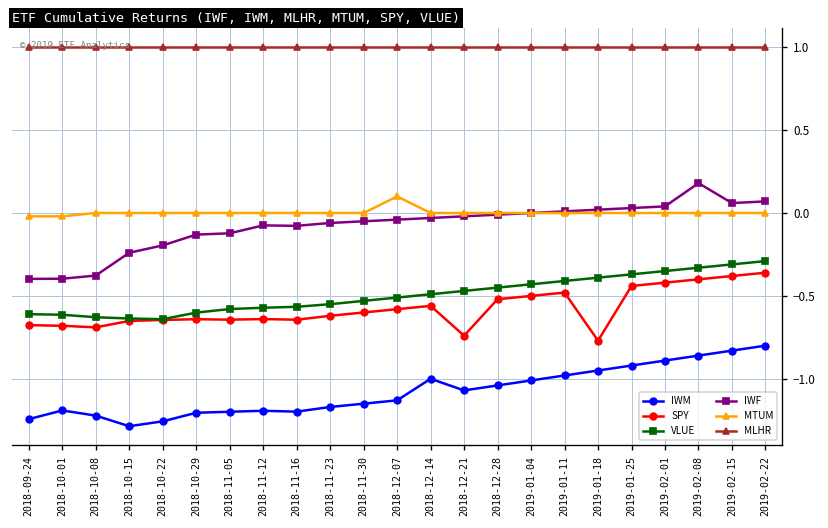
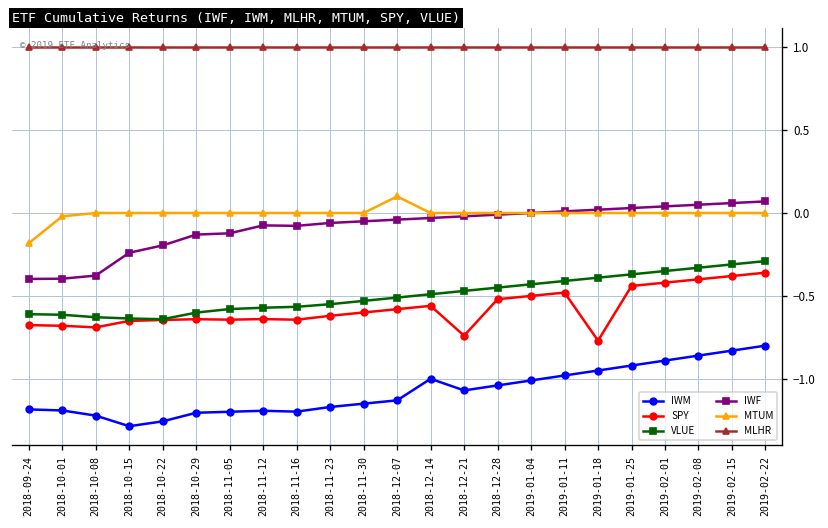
  {
    "IWM": {
-     "2018-09-24": -1.24,
+     "2018-09-24": -1.18,
      "2018-10-01": -1.19,
      "2018-10-08": -1.22,
      "2018-10-15": -1.29,
      "2018-10-22": -1.26,
      "2018-10-29": -1.20,
      "2018-11-05": -1.20,
      "2018-11-12": -1.19,
      "2018-11-16": -1.20,
      "2018-11-23": -1.17,
      "2018-11-30": -1.15,
      "2018-12-07": -1.13,
      "2018-12-14": -1.00,
      "2018-12-21": -1.07,
      "2018-12-28": -1.04,
      "2019-01-04": -1.01,
      "2019-01-11": -0.98,
      "2019-01-18": -0.95,
      "2019-01-25": -0.92,
      "2019-02-01": -0.89,
      "2019-02-08": -0.86,
      "2019-02-15": -0.83,
      "2019-02-22": -0.80
    },
    "SPY": {
      "2018-09-24": -0.68,
      "2018-10-01": -0.68,
      "2018-10-08": -0.69,
      "2018-10-29": -0.64,
      "2018-11-05": -0.64,
      "2018-11-12": -0.64,
      "2018-11-16": -0.64,
      "2018-11-23": -0.62,
      "2018-11-30": -0.60,
      "2018-12-07": -0.58,
      "2018-12-14": -0.56,
      "2018-12-21": -0.74,
      "2018-12-28": -0.52,
      "2019-01-04": -0.50,
      "2019-01-11": -0.48,
      "2019-01-18": -0.77,
      "2019-01-25": -0.44,
      "2019-02-01": -0.42,
      "2019-02-08": -0.40,
      "2019-02-15": -0.38,
      "2019-02-22": -0.36
    },
    "VLUE": {
      "2018-09-24": -0.61,
      "2018-10-01": -0.61,
      "2018-10-08": -0.63,
      "2018-10-29": -0.60,
      "2018-11-05": -0.58,
      "2018-11-12": -0.57,
      "2018-11-16": -0.57,
      "2018-11-23": -0.55,
      "2018-11-30": -0.53,
      "2018-12-07": -0.51,
      "2018-12-14": -0.49,
      "2018-12-21": -0.47,
      "2018-12-28": -0.45,
      "2019-01-04": -0.43,
      "2019-01-11": -0.41,
      "2019-01-18": -0.39,
      "2019-01-25": -0.37,
      "2019-02-01": -0.35,
      "2019-02-08": -0.33,
      "2019-02-15": -0.31,
      "2019-02-22": -0.29
    },
    "IWF": {
      "2018-09-24": -0.40,
      "2018-10-01": -0.40,
      "2018-10-08": -0.38,
      "2018-10-15": -0.24,
      "2018-10-22": -0.20,
      "2018-10-29": -0.13,
      "2018-11-05": -0.12,
      "2018-11-12": -0.07,
      "2018-11-16": -0.08,
      "2018-11-23": -0.06,
      "2018-11-30": -0.05,
      "2018-12-07": -0.04,
      "2018-12-14": -0.03,
      "2018-12-21": -0.02,
      "2019-01-18": 0.02,
      "2019-01-25": 0.03,
      "2019-02-01": 0.04,
-     "2019-02-08": 0.18,
+     "2019-02-08": 0.05,
      "2019-02-15": 0.06,
      "2019-02-22": 0.07
    },
    "MTUM": {
-     "2018-09-24": -0.02,
+     "2018-09-24": -0.18,
      "2018-10-01": -0.02,
      "2018-10-08": 0.00,
      "2018-10-15": 0.00,
      "2018-10-22": 0.00,
      "2018-10-29": 0.00,
      "2018-11-05": 0.00,
      "2018-11-12": 0.00,
      "2018-11-16": 0.00,
      "2018-11-23": 0.00,
      "2018-11-30": 0.00,
      "2018-12-07": 0.10,
      "2018-12-14": 0.00,
      "2018-12-21": 0.00,
      "2019-01-18": 0.00,
      "2019-01-25": 0.00,
      "2019-02-01": 0.00,
      "2019-02-08": 0.00,
      "2019-02-15": 0.00,
      "2019-02-22": 0.00
    },
    "MLHR": {
      "2018-10-22": 1.00,
      "2018-10-29": 1.00,
      "2018-11-05": 1.00,
      "2018-11-12": 1.00,
      "2018-11-16": 1.00,
      "2018-11-23": 1.00,
      "2018-11-30": 1.00,
      "2018-12-07": 1.00,
      "2018-12-14": 1.00,
      "2018-12-21": 1.00,
      "2018-12-28": 1.00,
      "2019-01-04": 1.00,
      "2019-01-11": 1.00,
      "2019-01-18": 1.00,
      "2019-01-25": 1.00,
      "2019-02-01": 1.00,
      "2019-02-08": 1.00,
      "2019-02-15": 1.00,
      "2019-02-22": 1.00
    }
  }
